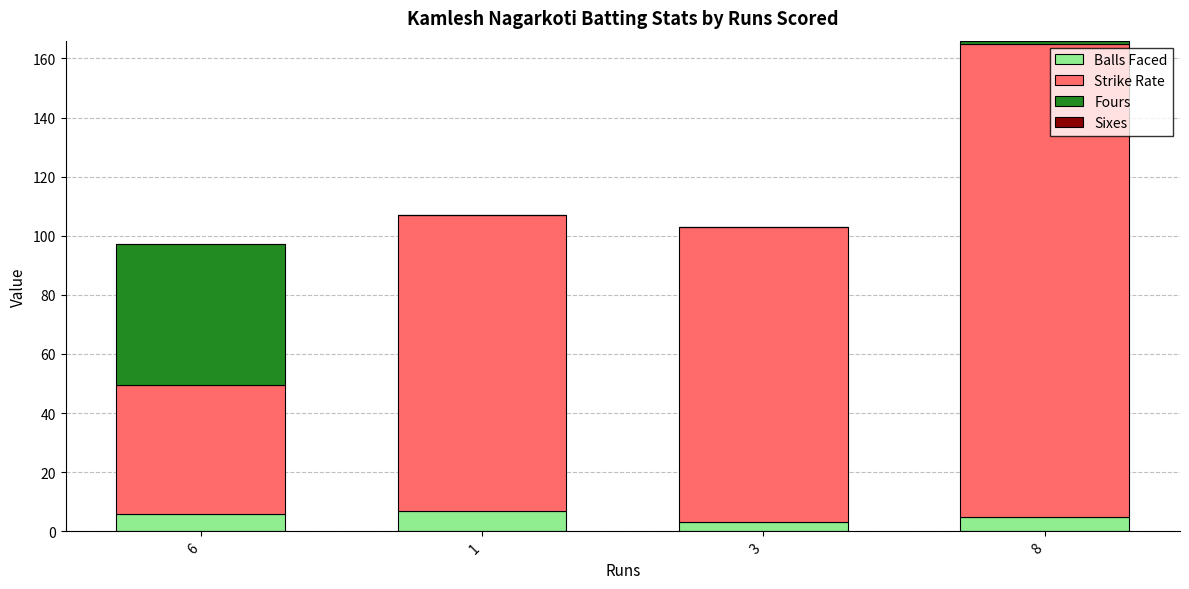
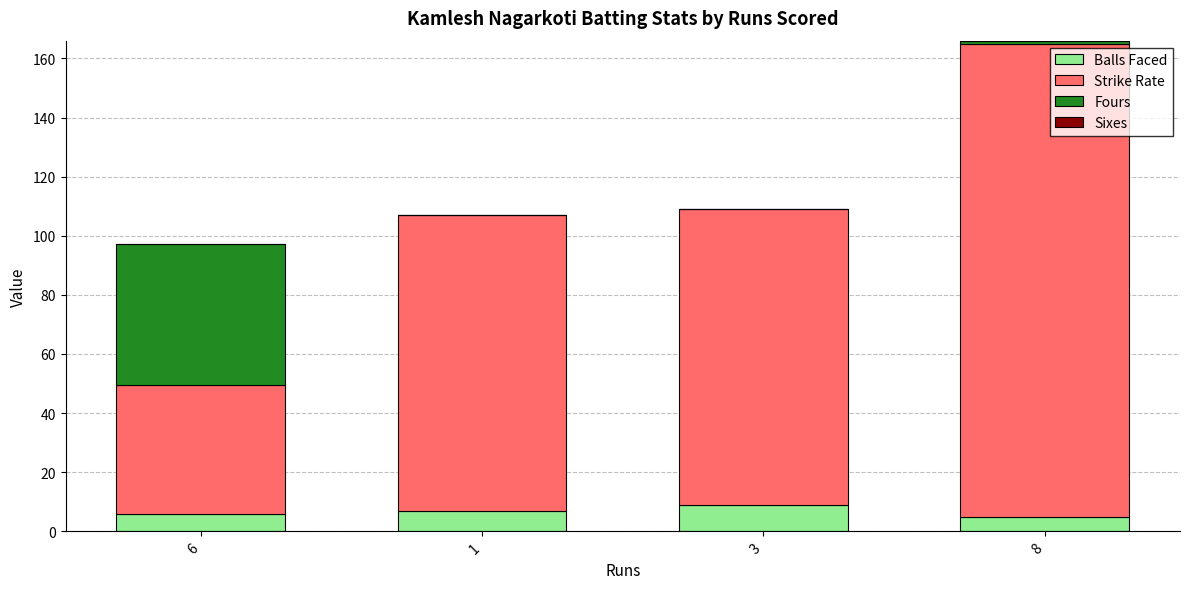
  {
    "Balls Faced": {
      "6": 6,
      "1": 7,
-     "3": 3,
+     "3": 9,
      "8": 5
    },
    "Strike Rate": {
      "6": 43,
      "1": 100,
      "3": 100,
      "8": 160
    },
    "Sixes": {
      "1": 0,
      "3": 0
    }
  }
